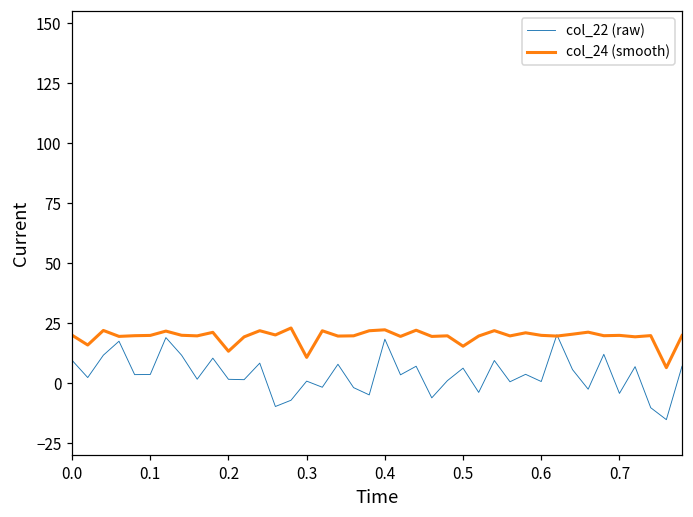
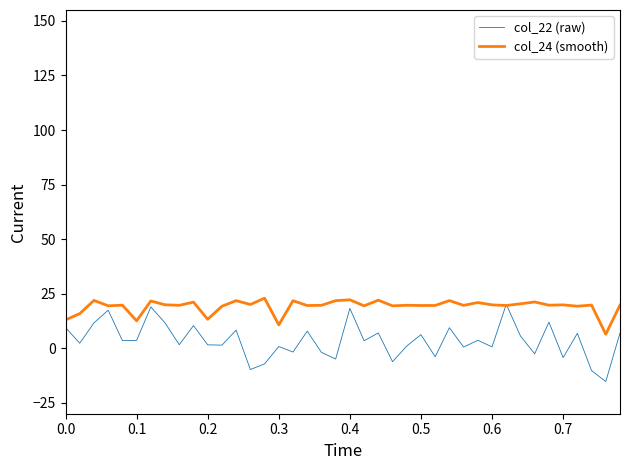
  {
    "col_24 (smooth)": {
-     "0.0": 20,
-     "0.1": 20,
+     "0.0": 13,
+     "0.1": 13,
      "0.2": 13,
      "0.3": 11,
      "0.4": 22,
-     "0.5": 15,
+     "0.5": 20,
      "0.6": 20,
      "0.7": 20
    }
  }
